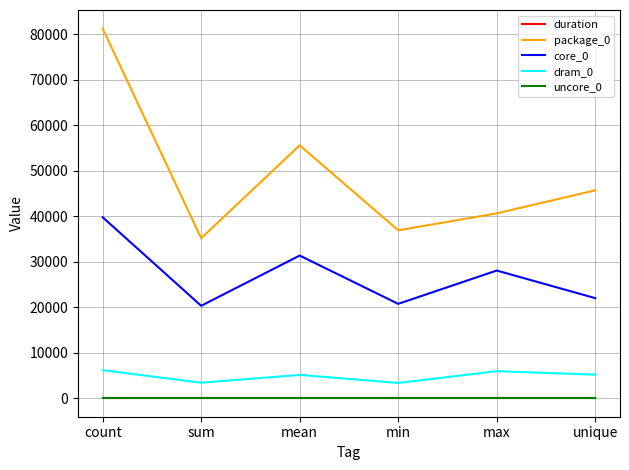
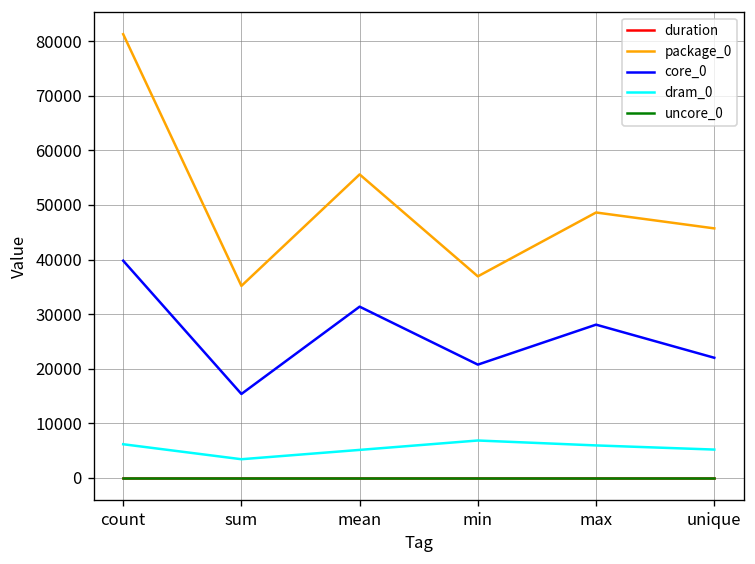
  {
    "uncore_0": {
      "count": 0,
      "sum": 0,
      "mean": 0,
      "min": 0,
      "max": 0,
      "unique": 0
    },
    "package_0": {
      "count": 81000,
      "sum": 35000,
      "mean": 56000,
      "min": 37000,
-     "max": 41000,
+     "max": 49000,
      "unique": 46000
    },
    "core_0": {
      "count": 40000,
-     "sum": 20000,
+     "sum": 15000,
      "mean": 31000,
      "min": 21000,
      "max": 28000,
      "unique": 22000
    },
    "dram_0": {
      "count": 6000,
      "sum": 3000,
      "mean": 5000,
-     "min": 3000,
+     "min": 7000,
      "max": 6000,
      "unique": 5000
    }
  }
